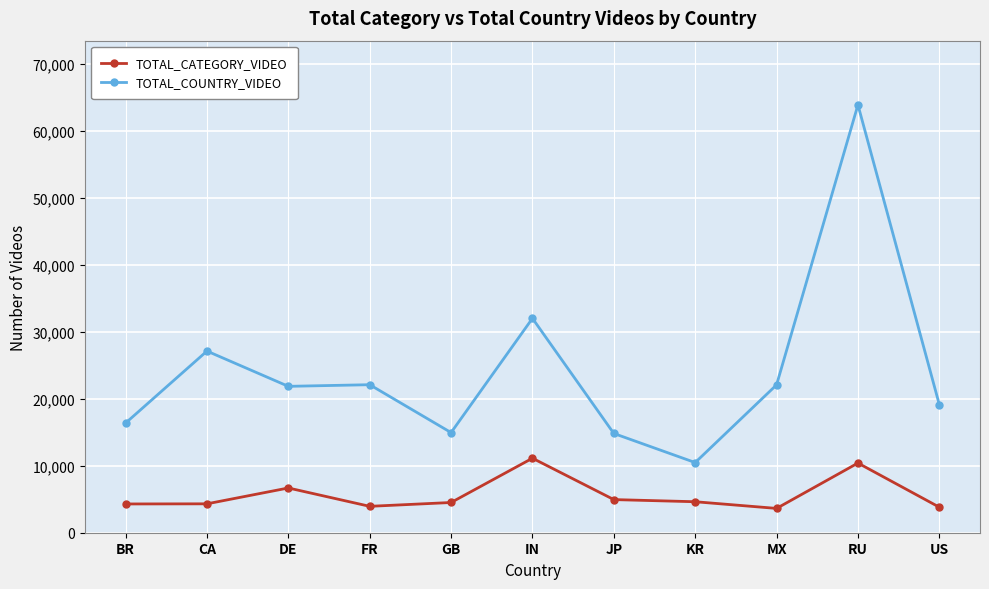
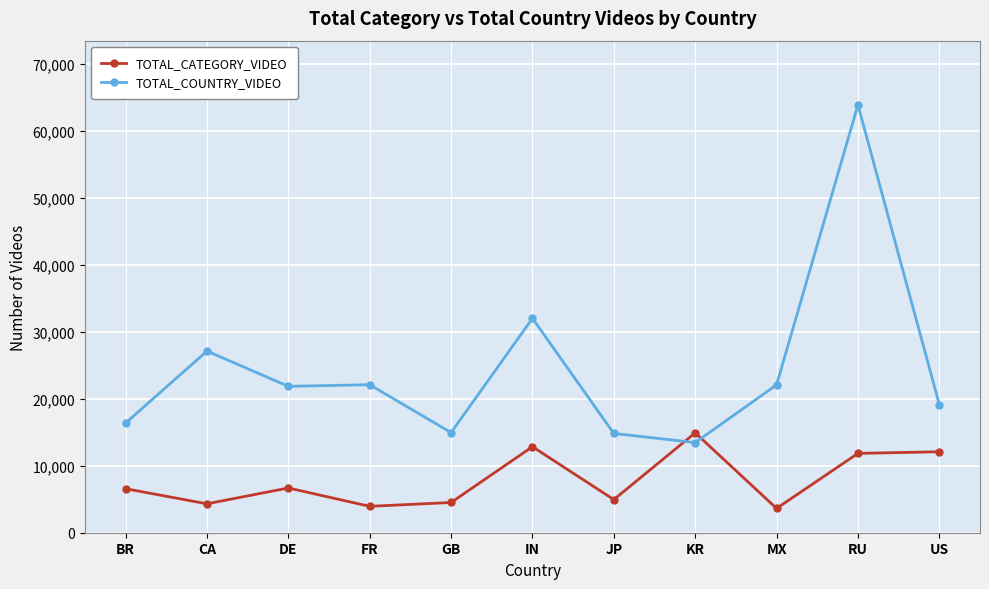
  {
    "TOTAL_CATEGORY_VIDEO": {
-     "BR": "4,000",
+     "BR": "7,000",
      "CA": "4,000",
      "DE": "7,000",
      "FR": "4,000",
      "GB": "5,000",
-     "IN": "11,000",
+     "IN": "13,000",
      "JP": "5,000",
-     "KR": "5,000",
+     "KR": "15,000",
      "MX": "4,000",
-     "RU": "10,000",
-     "US": "4,000"
+     "RU": "12,000",
+     "US": "12,000"
    },
    "TOTAL_COUNTRY_VIDEO": {
      "BR": "16,000",
      "CA": "27,000",
      "DE": "22,000",
      "FR": "22,000",
      "GB": "15,000",
      "IN": "32,000",
      "JP": "15,000",
-     "KR": "10,000",
+     "KR": "13,000",
      "MX": "22,000",
      "RU": "64,000",
      "US": "19,000"
    }
  }
